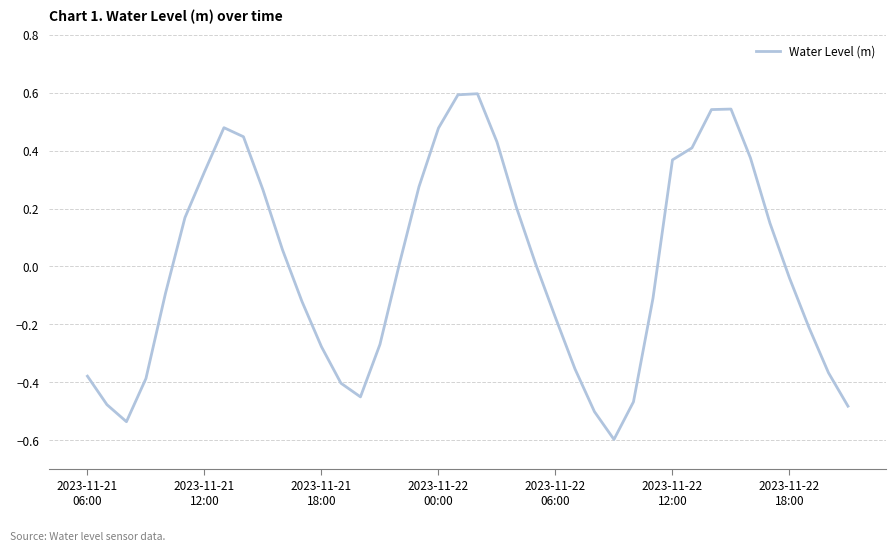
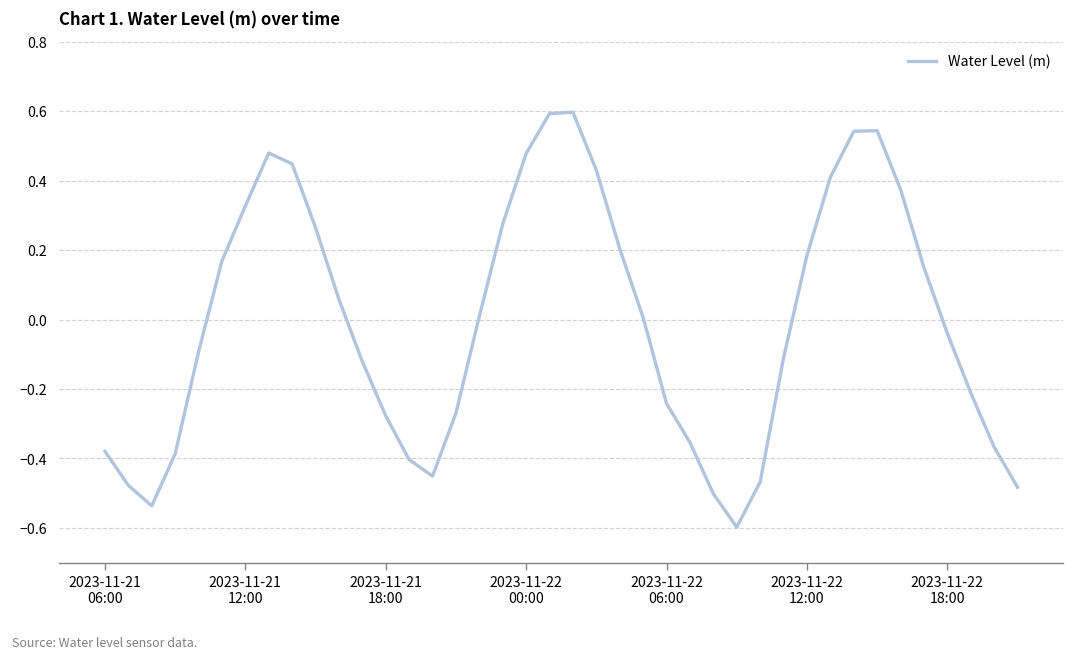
  {
    "2023-11-21 06:00": -0.38,
    "2023-11-21 12:00": 0.33,
    "2023-11-21 18:00": -0.28,
    "2023-11-22 00:00": 0.48,
-   "2023-11-22 06:00": -0.18,
-   "2023-11-22 12:00": 0.37,
+   "2023-11-22 06:00": -0.24,
+   "2023-11-22 12:00": 0.18,
    "2023-11-22 18:00": -0.04
  }
